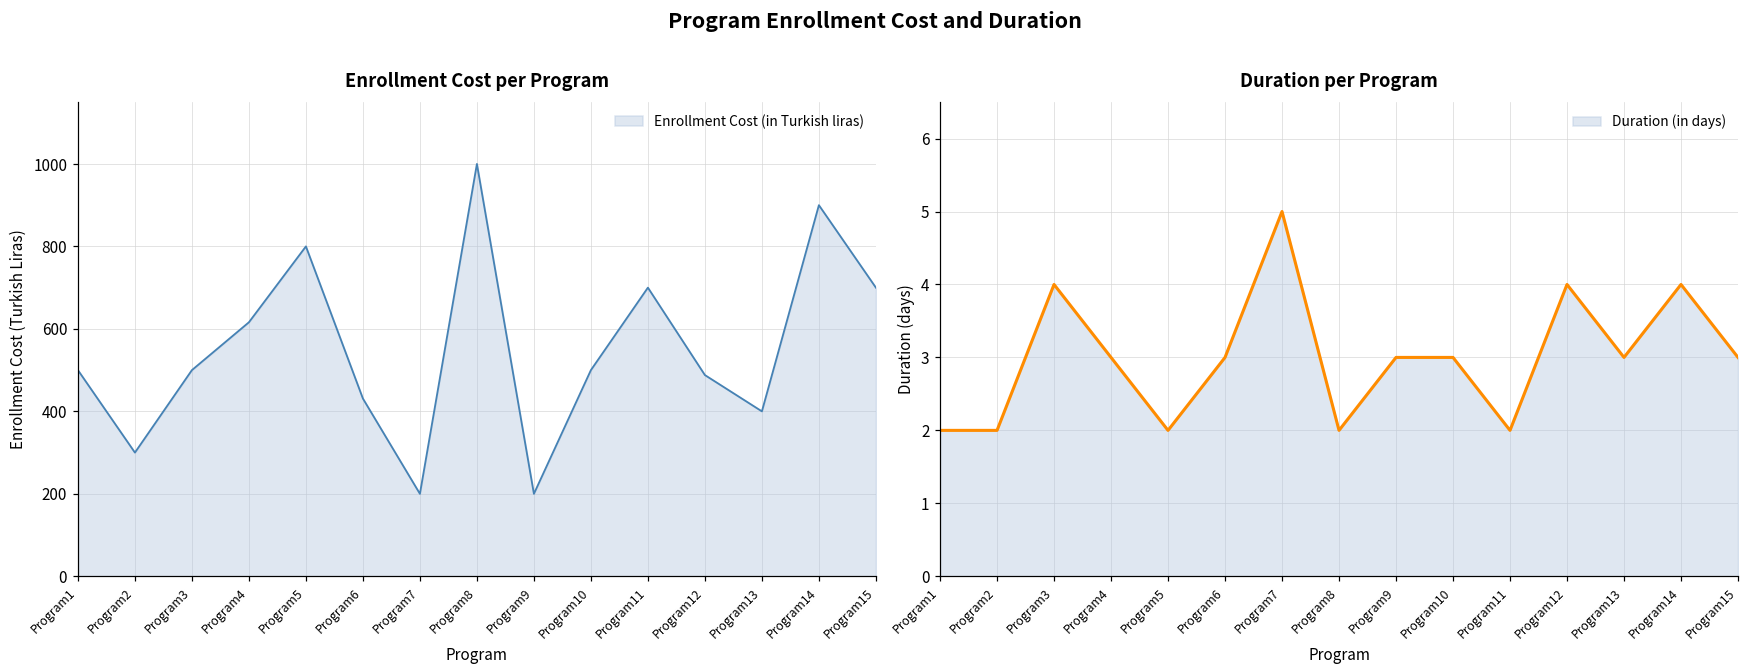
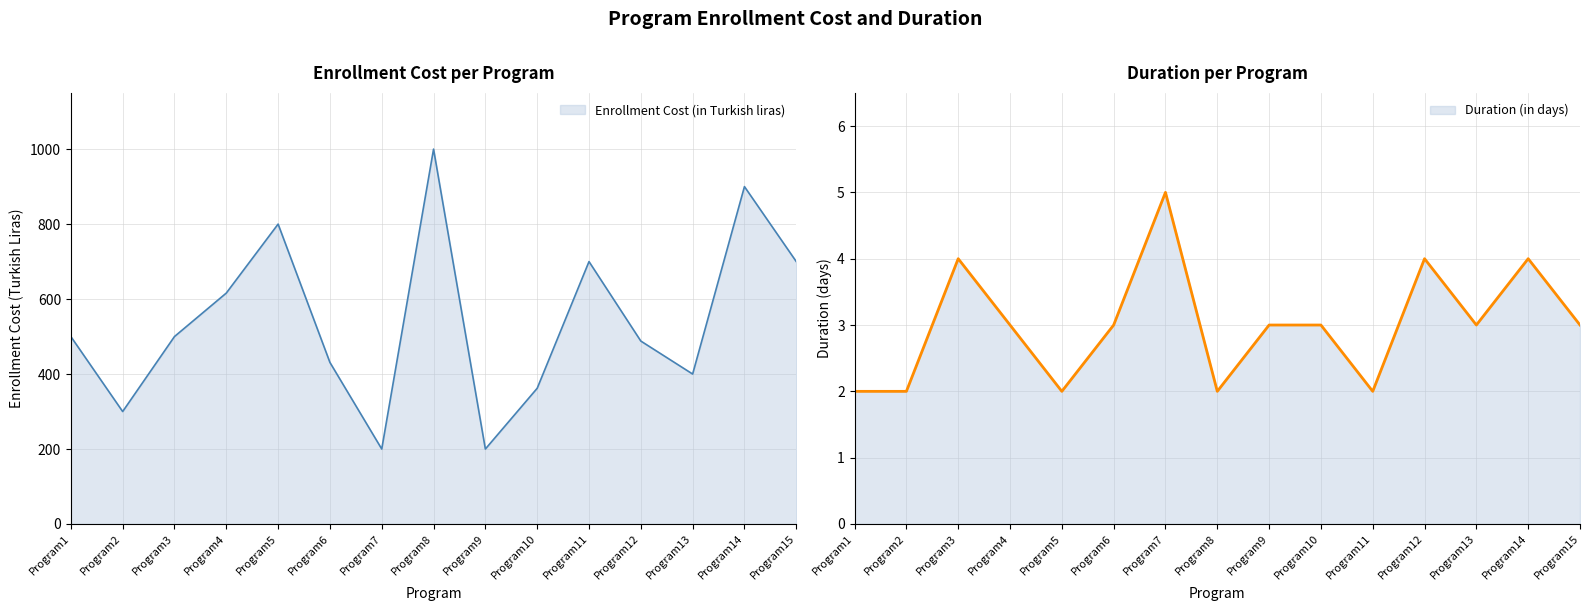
  {
    "Enrollment Cost per Program": {
      "Program1": 500,
      "Program2": 300,
      "Program3": 500,
      "Program4": 620,
      "Program5": 800,
      "Program6": 430,
      "Program7": 200,
      "Program8": 1000,
      "Program9": 200,
-     "Program10": 500,
+     "Program10": 360,
      "Program11": 700,
      "Program12": 490,
      "Program13": 400,
      "Program14": 900,
      "Program15": 700
    },
    "Duration per Program": {
      "Program1": 2.0,
      "Program2": 2.0,
      "Program3": 4.0,
      "Program4": 3.0,
      "Program5": 2.0,
      "Program6": 3.0,
      "Program7": 5.0,
      "Program8": 2.0,
      "Program9": 3.0,
      "Program10": 3.0,
      "Program11": 2.0,
      "Program12": 4.0,
      "Program13": 3.0,
      "Program14": 4.0,
      "Program15": 3.0
    }
  }
